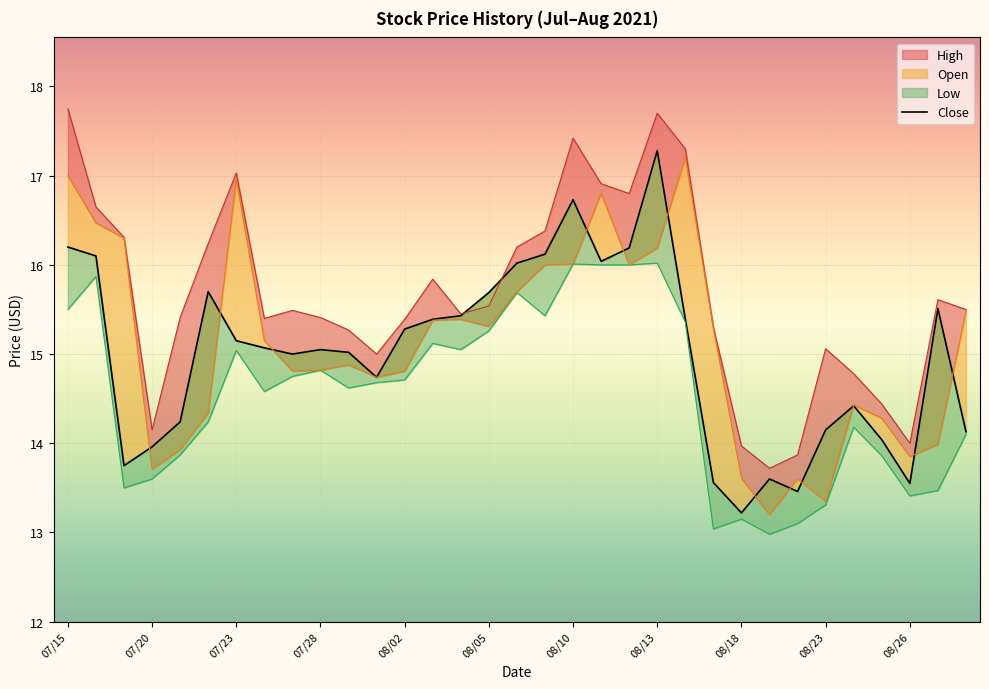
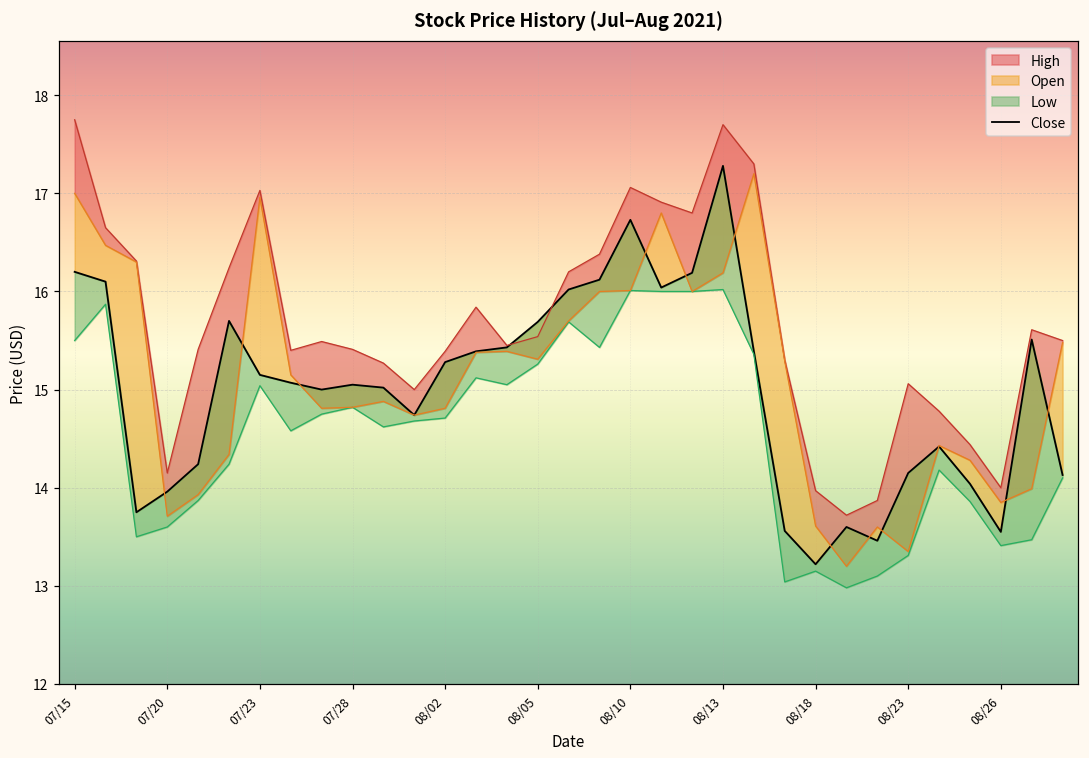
  {
    "Low": {
      "07/15": 16.2,
      "07/23": 15.2,
      "08/18": 13.2,
      "08/26": 13.6
    },
    "High": {
      "07/15": 17.8,
      "07/20": 14.2,
      "07/23": 17.0,
      "07/28": 15.4,
      "08/02": 15.4,
      "08/05": 15.5,
-     "08/10": 17.4,
+     "08/10": 17.1,
      "08/13": 17.7,
      "08/18": 14.0,
      "08/23": 15.1,
      "08/26": 14.0
    }
  }
